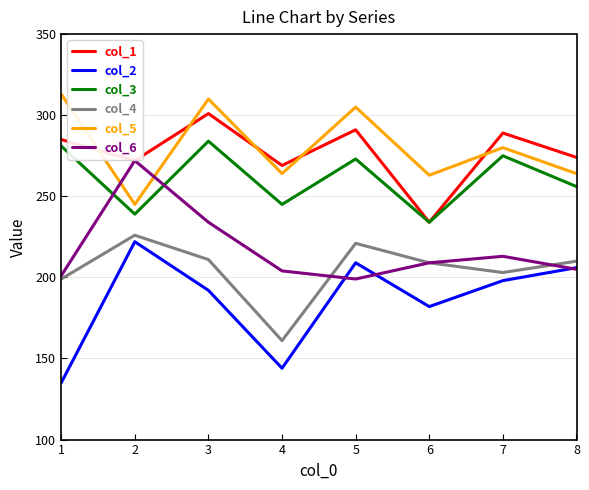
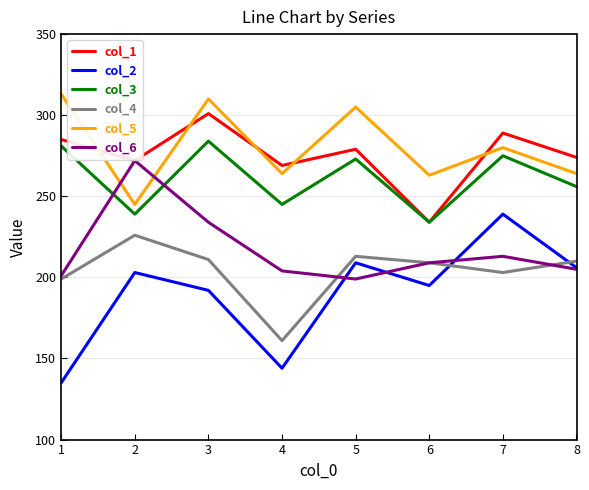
  {
    "col_1": {
      "1": 285,
      "3": 301,
      "4": 269,
-     "5": 291,
+     "5": 279,
      "7": 289,
      "8": 274
    },
    "col_2": {
      "1": 135,
-     "2": 222,
+     "2": 203,
      "3": 192,
      "4": 144,
      "5": 209,
-     "6": 182,
-     "7": 198
+     "6": 195,
+     "7": 239
    },
    "col_3": {
      "1": 281,
      "2": 239,
      "3": 284,
      "4": 245,
      "5": 273,
      "7": 275,
      "8": 256
    },
    "col_4": {
      "1": 199,
      "2": 226,
      "3": 211,
      "4": 161,
-     "5": 221,
+     "5": 213,
      "7": 203,
      "8": 210
    },
    "col_5": {
      "1": 313,
      "2": 245,
      "3": 310,
      "4": 264,
      "5": 305,
      "6": 263,
      "7": 280,
      "8": 264
    },
    "col_6": {
      "1": 201,
      "3": 234,
      "4": 204,
      "5": 199,
      "7": 213
    }
  }
